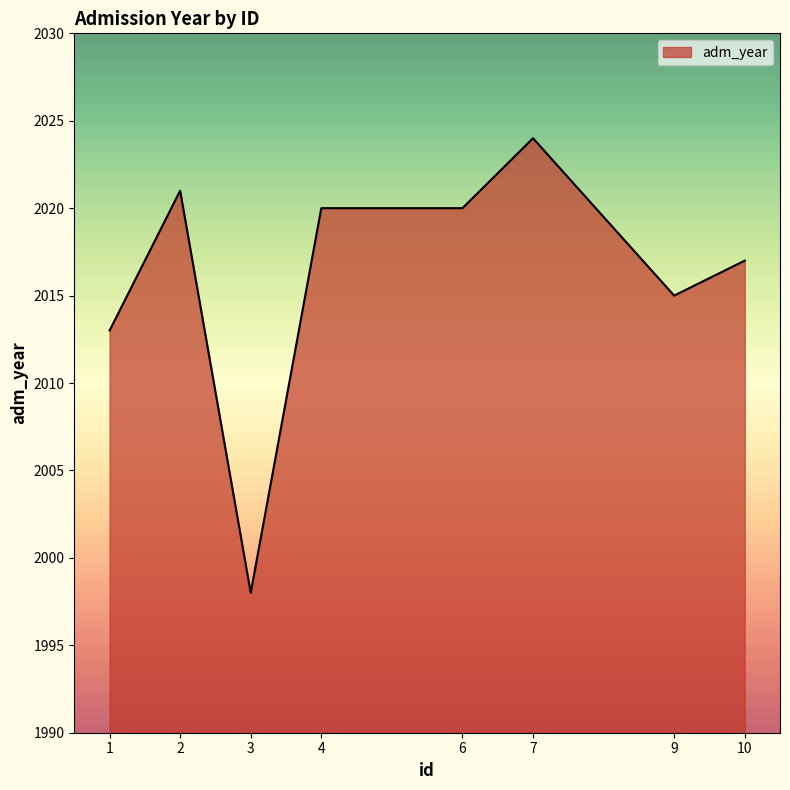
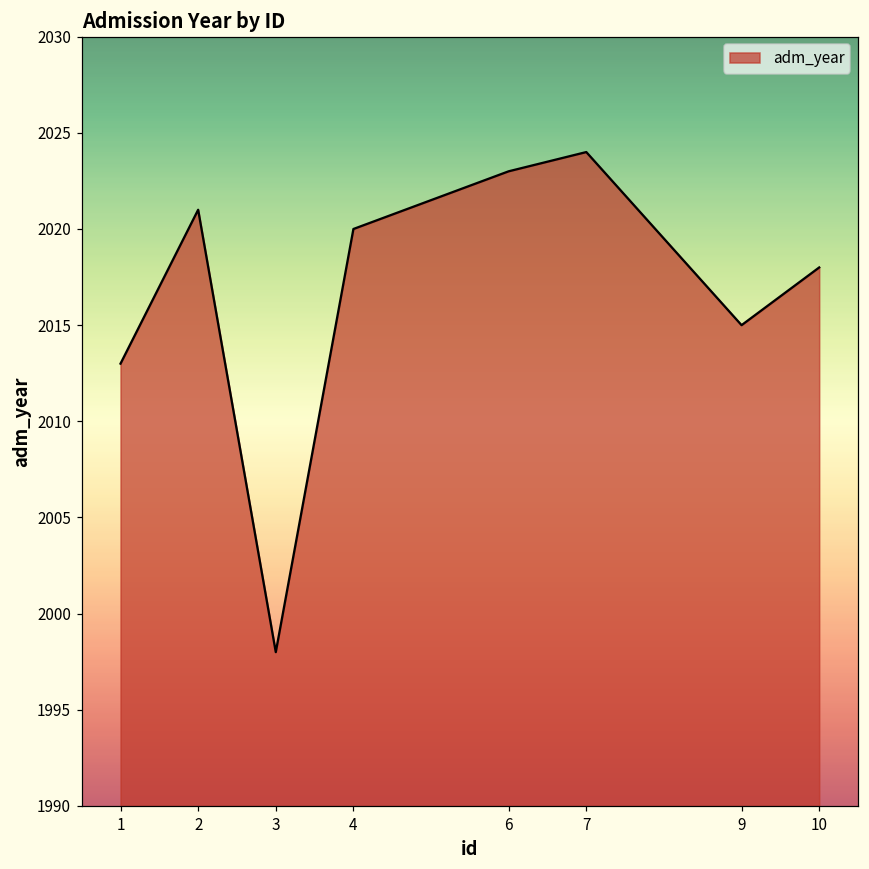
  {
    "1": 2013,
    "2": 2021,
    "3": 1998,
    "4": 2020,
-   "6": 2020,
+   "6": 2023,
    "7": 2024,
    "9": 2015,
-   "10": 2017
+   "10": 2018
  }
